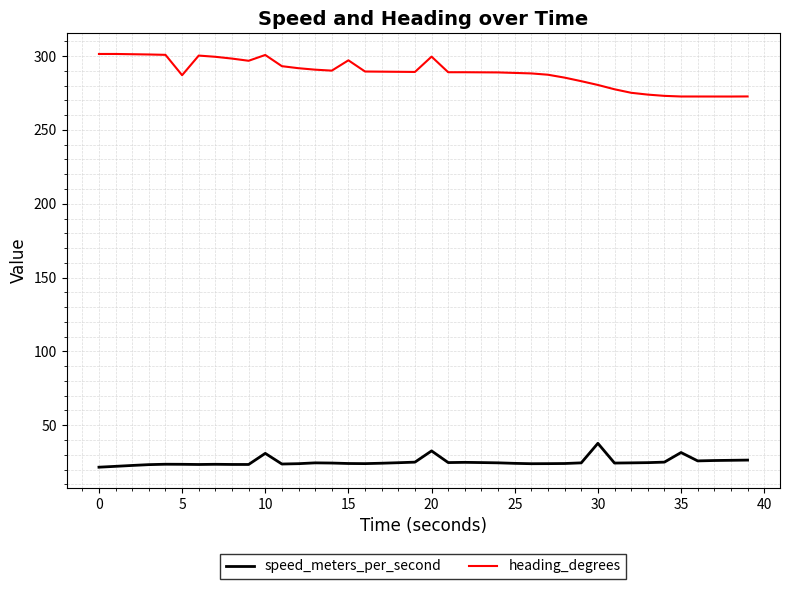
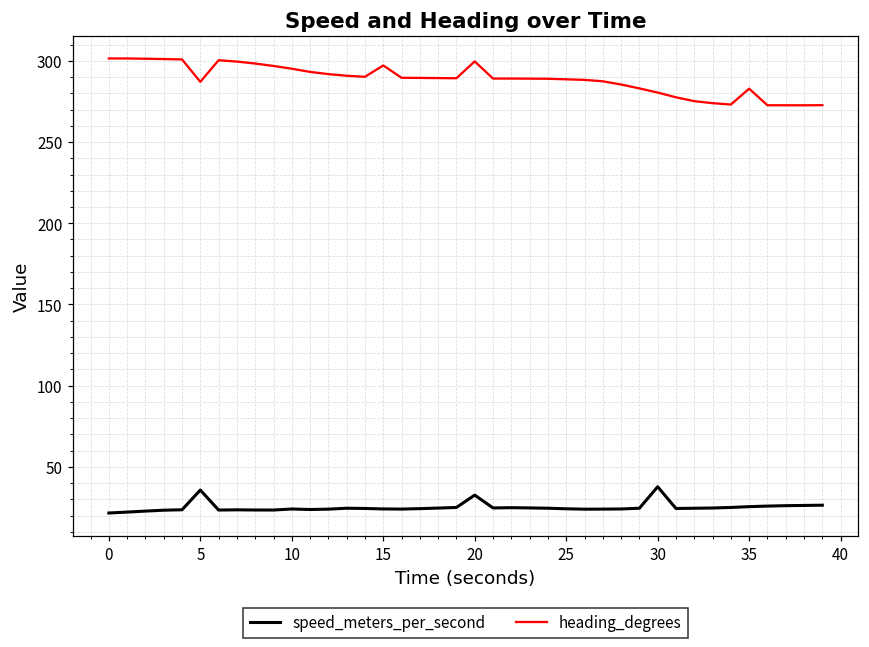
  {
    "speed_meters_per_second": {
      "0": 22,
-     "5": 24,
-     "10": 31,
+     "5": 36,
+     "10": 24,
      "15": 24,
      "20": 33,
      "25": 24,
      "30": 38,
-     "35": 31
+     "35": 25
    },
    "heading_degrees": {
      "0": 301,
      "5": 287,
-     "10": 301,
+     "10": 295,
      "15": 297,
      "20": 300,
      "25": 289,
      "30": 280,
-     "35": 273
+     "35": 283
    }
  }
